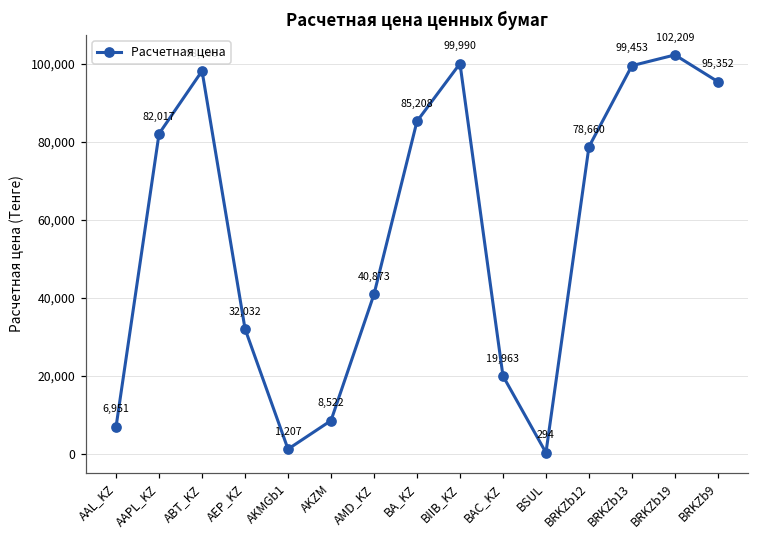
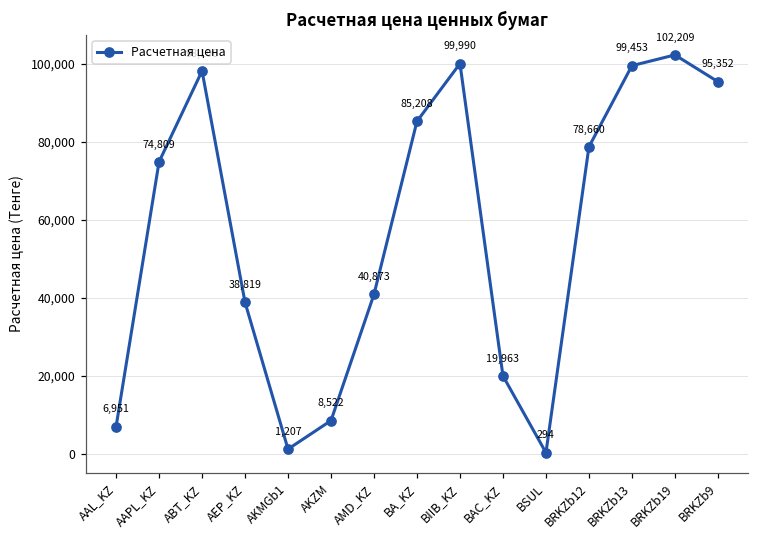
  {
    "AAL_KZ": "6,951",
-   "AAPL_KZ": "82,017",
-   "AEP_KZ": "32,032",
+   "AAPL_KZ": "74,809",
+   "AEP_KZ": "38,819",
    "AKMGb1": "1,207",
    "AKZM": "8,522",
    "AMD_KZ": "40,873",
    "BA_KZ": "85,208",
    "BIIB_KZ": "99,990",
    "BAC_KZ": "19,963",
    "BSUL": "294",
    "BRKZb12": "78,660",
    "BRKZb13": "99,453",
    "BRKZb19": "102,209",
    "BRKZb9": "95,352"
  }
